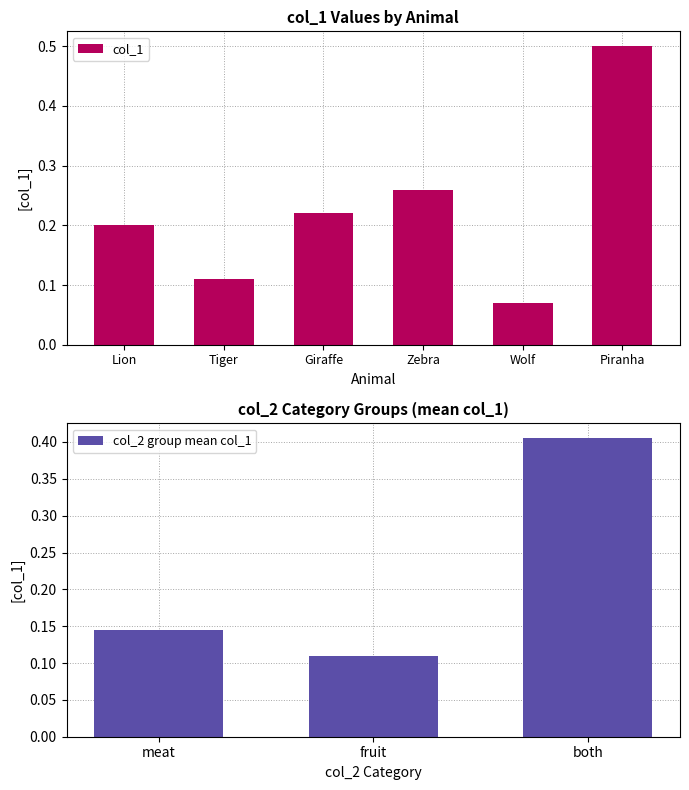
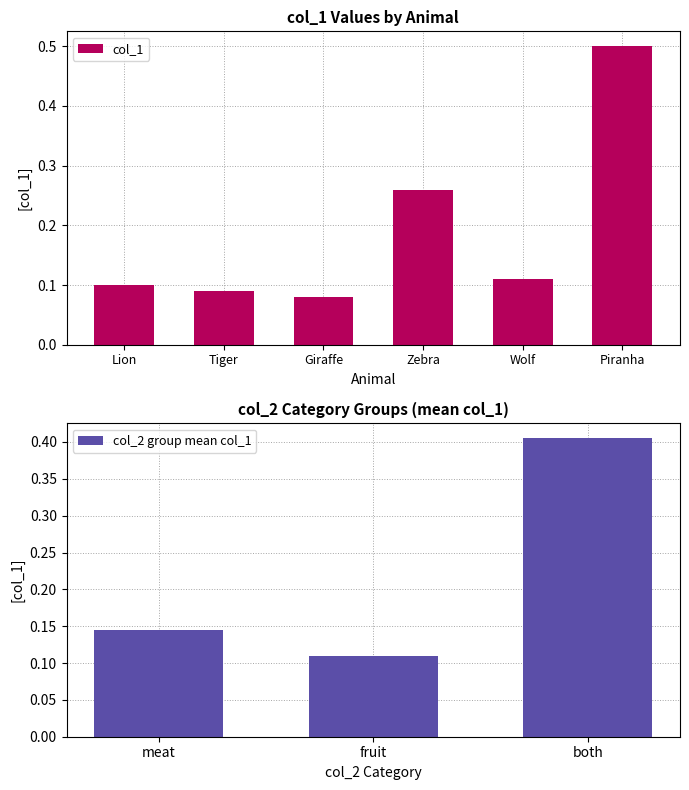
  {
    "col_1 Values by Animal": {
-     "Lion": 0.2,
-     "Tiger": 0.11,
-     "Giraffe": 0.22,
+     "Lion": 0.1,
+     "Tiger": 0.09,
+     "Giraffe": 0.08,
      "Zebra": 0.26,
-     "Wolf": 0.07,
+     "Wolf": 0.11,
      "Piranha": 0.50
    },
    "col_2 Category Groups (mean col_1)": {
      "meat": 0.15,
      "fruit": 0.11,
      "both": 0.41
    }
  }
